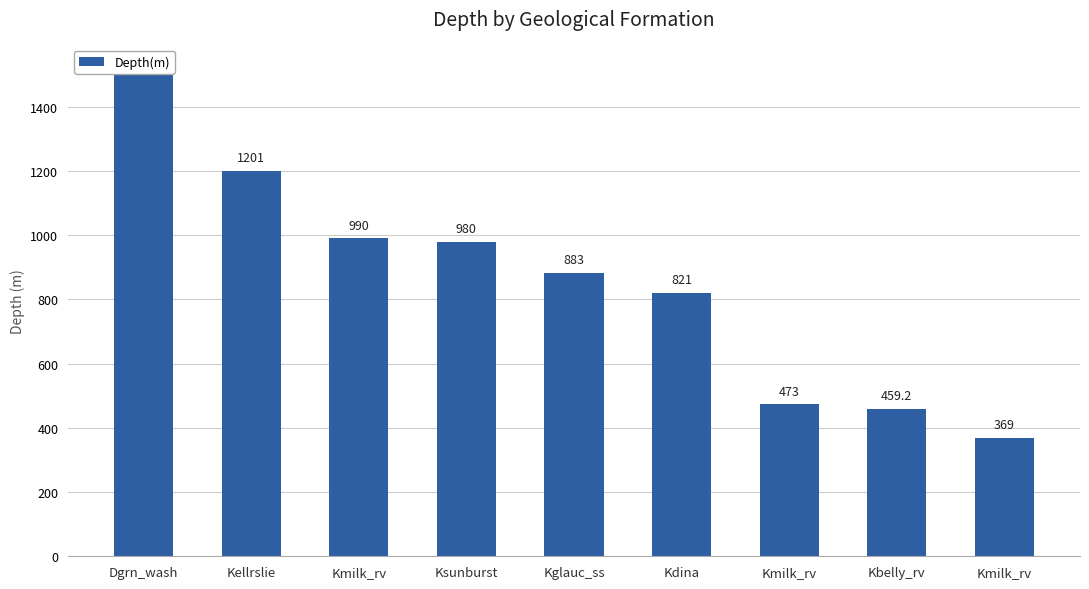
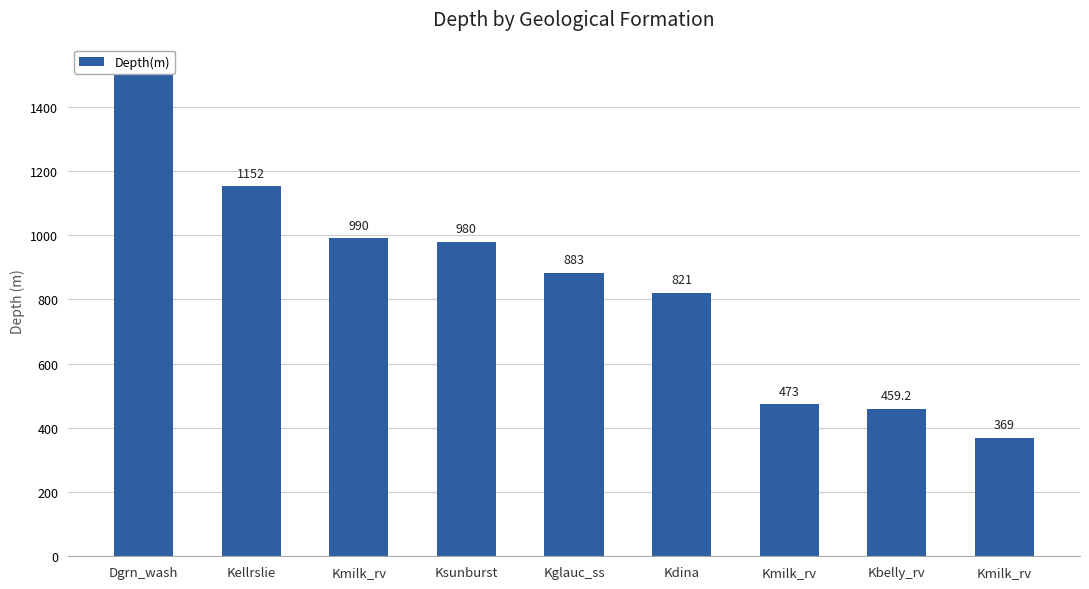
  {
-   "Kellrslie": 1201,
+   "Kellrslie": 1152,
    "Ksunburst": 980,
    "Kglauc_ss": 883,
    "Kdina": 821,
    "Kbelly_rv": 459.2
  }
